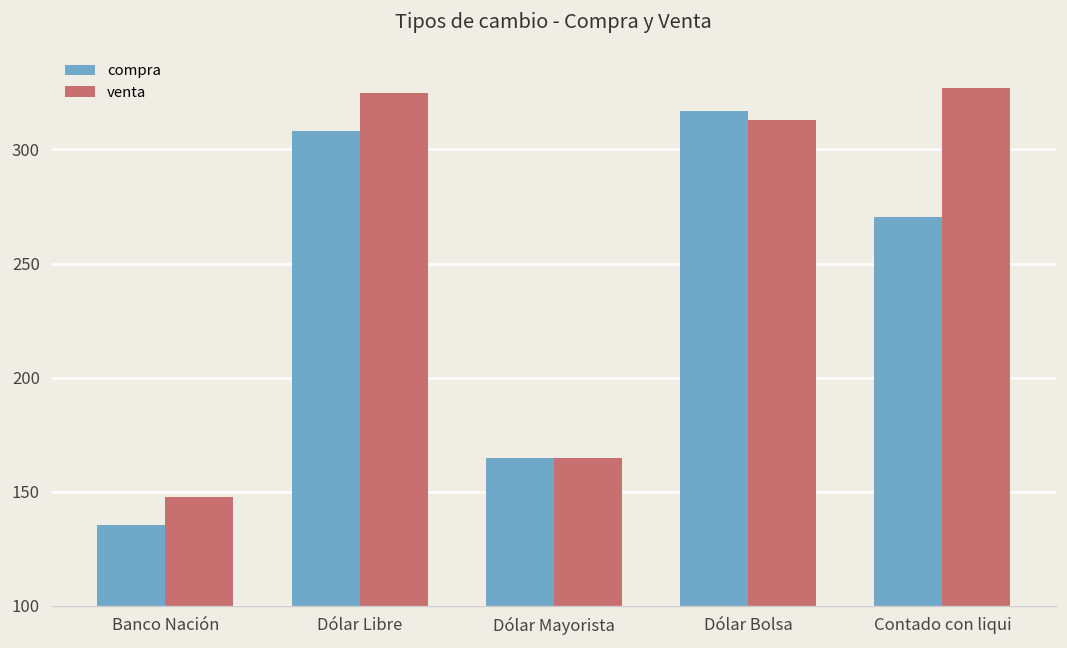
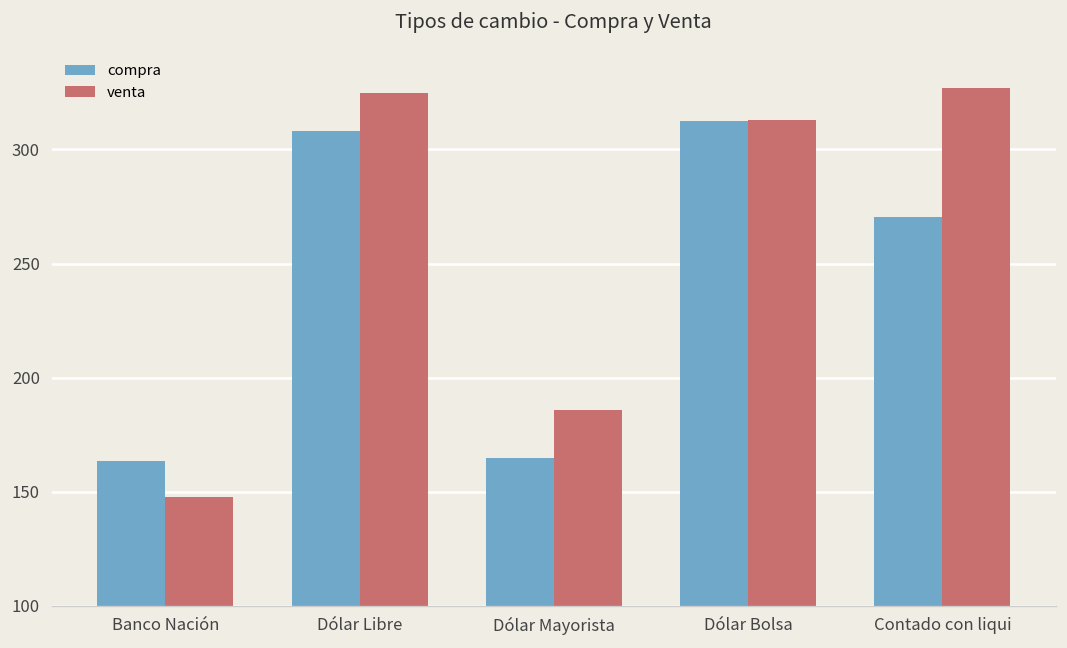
  {
    "compra": {
-     "Banco Nación": 135,
+     "Banco Nación": 163,
      "Dólar Libre": 308,
      "Dólar Mayorista": 165,
-     "Dólar Bolsa": 317,
+     "Dólar Bolsa": 312,
      "Contado con liqui": 270
    },
    "venta": {
      "Banco Nación": 148,
      "Dólar Libre": 325,
-     "Dólar Mayorista": 165,
+     "Dólar Mayorista": 186,
      "Dólar Bolsa": 313,
      "Contado con liqui": 327
    }
  }
